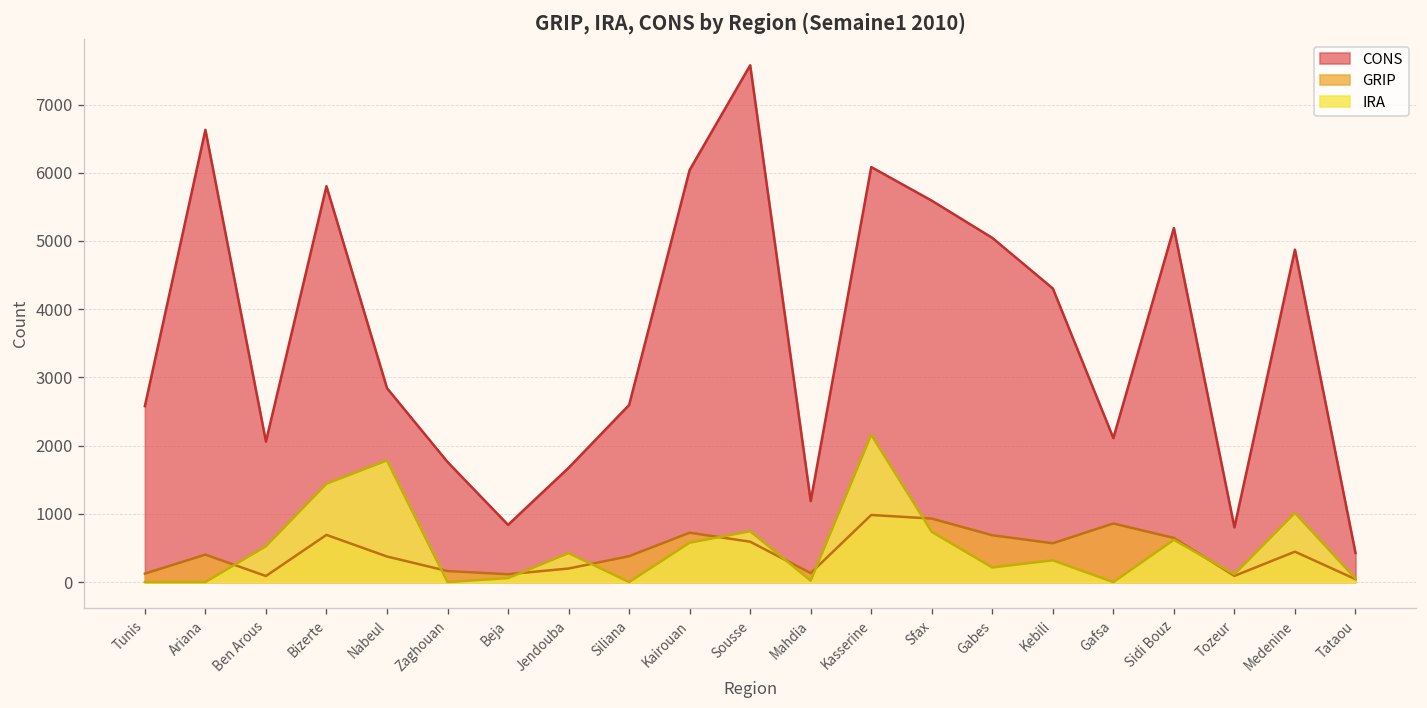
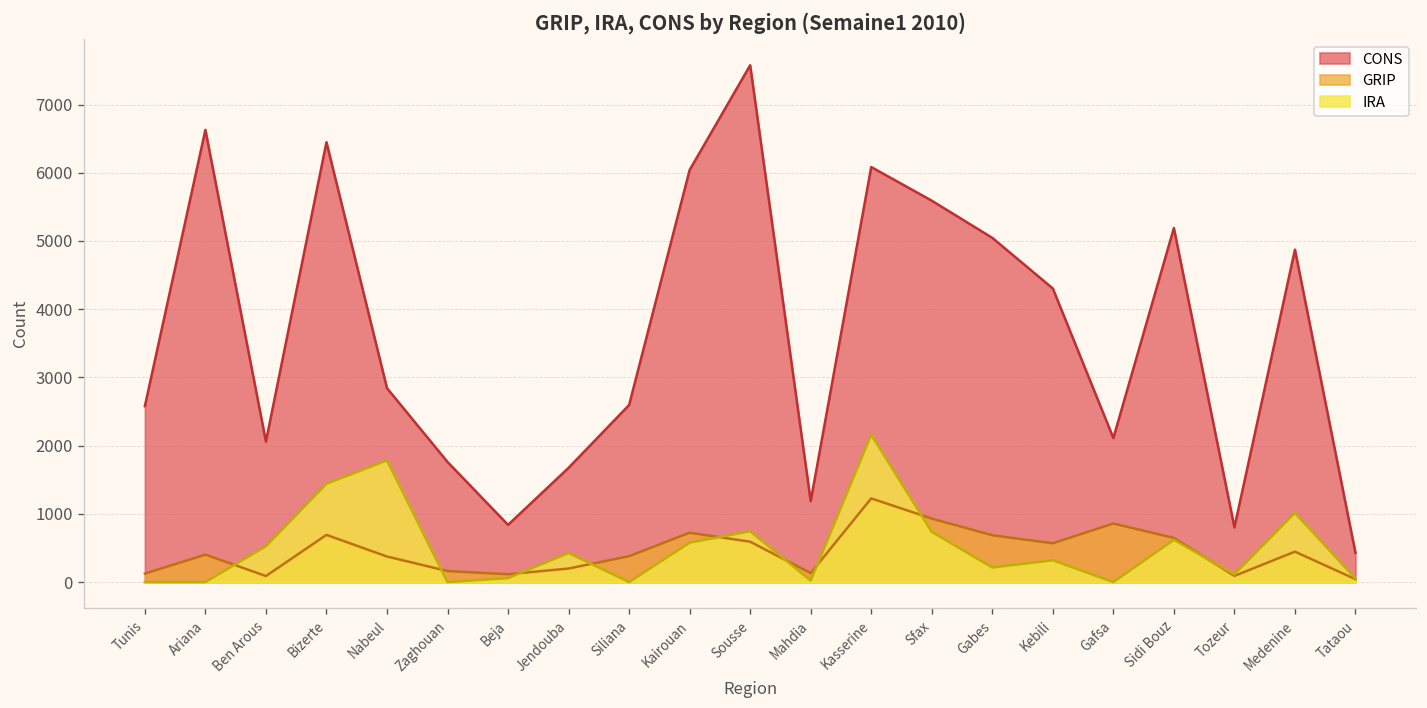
  {
    "CONS": {
      "Tunis": 2600,
      "Ariana": 6600,
      "Ben Arous": 2100,
-     "Bizerte": 5800,
+     "Bizerte": 6400,
      "Nabeul": 2800,
      "Zaghouan": 1800,
      "Beja": 800,
      "Jendouba": 1700,
      "Siliana": 2600,
      "Kairouan": 6000,
      "Sousse": 7600,
      "Mahdia": 1200,
      "Kasserine": 6100,
      "Sfax": 5600,
      "Gabes": 5000,
      "Kebili": 4300,
      "Gafsa": 2100,
      "Sidi Bouz": 5200,
      "Tozeur": 800,
      "Medenine": 4900,
      "Tataou": 400
    },
    "GRIP": {
      "Tunis": 100,
      "Ariana": 400,
      "Ben Arous": 100,
      "Bizerte": 700,
      "Nabeul": 400,
      "Zaghouan": 200,
      "Beja": 100,
      "Jendouba": 200,
      "Siliana": 400,
      "Kairouan": 700,
      "Sousse": 600,
      "Mahdia": 100,
-     "Kasserine": 1000,
+     "Kasserine": 1200,
      "Sfax": 900,
      "Gabes": 700,
      "Kebili": 600,
      "Gafsa": 900,
      "Medenine": 400
    },
    "IRA": {
      "Tunis": 0,
      "Ariana": 0,
      "Ben Arous": 500,
      "Bizerte": 1400,
      "Nabeul": 1800,
      "Zaghouan": 0,
      "Beja": 100,
      "Jendouba": 400,
      "Siliana": 0,
      "Kairouan": 600,
      "Sousse": 700,
      "Mahdia": 0,
      "Kasserine": 2200,
      "Sfax": 700,
      "Gabes": 200,
      "Kebili": 300,
      "Gafsa": 0,
      "Medenine": 1000
    }
  }
